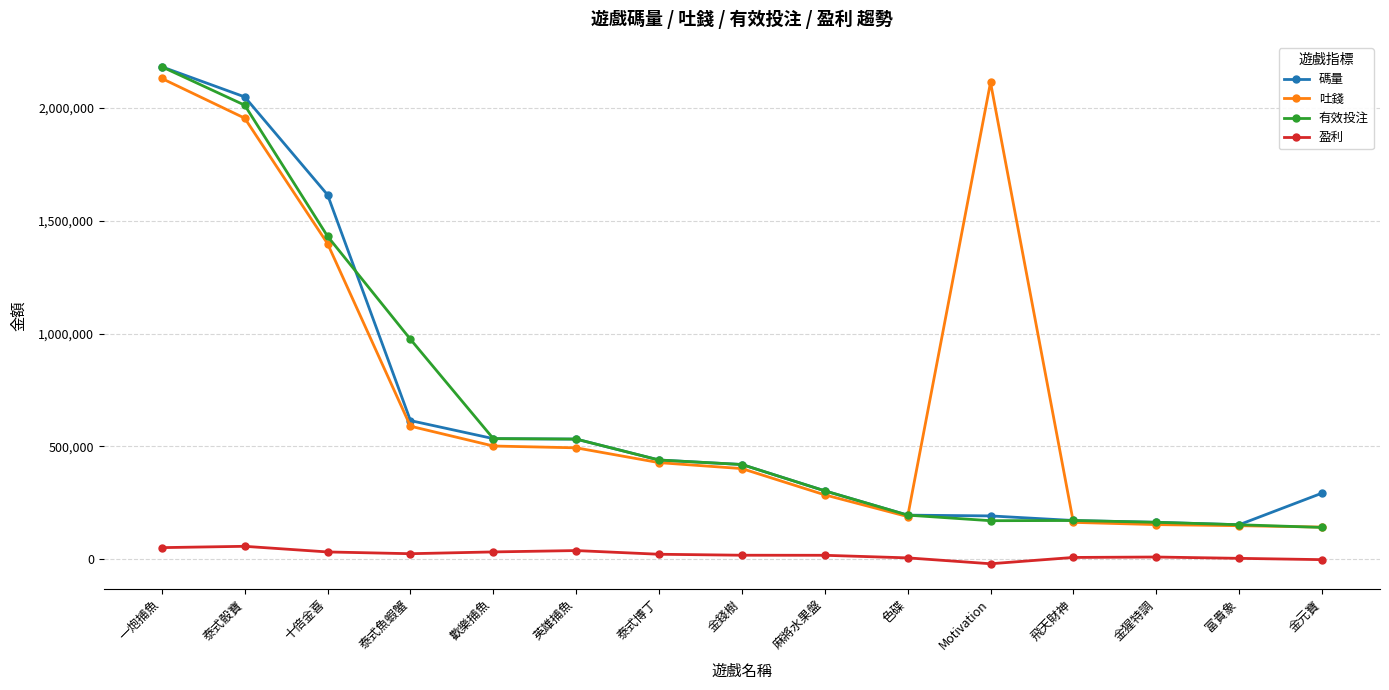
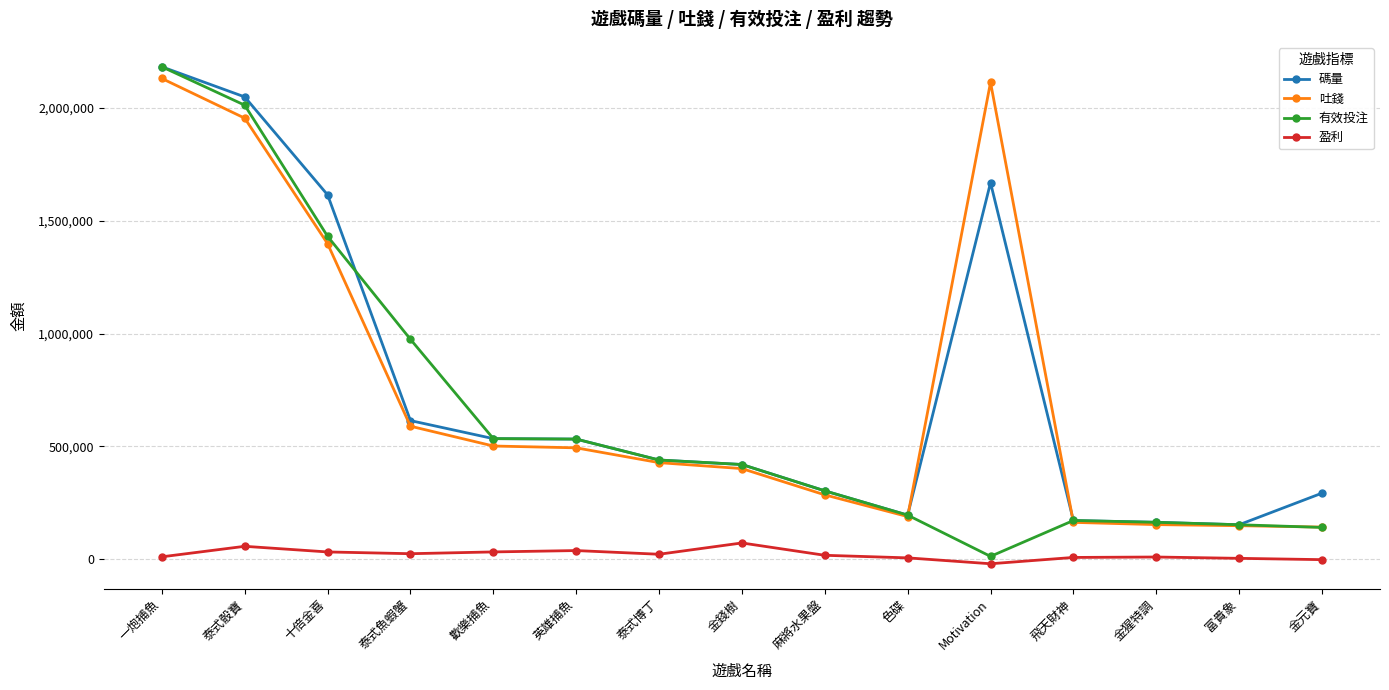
  {
    "碼量": {
      "泰式骰寶": "2,050,000",
      "十倍金喜": "1,610,000",
      "泰式魚蝦蟹": "610,000",
-     "Motivation": "190,000",
+     "Motivation": "1,670,000",
      "金元寶": "290,000"
    },
    "吐錢": {
      "一炮捕魚": "2,130,000",
      "泰式骰寶": "1,950,000",
      "十倍金喜": "1,400,000",
      "泰式魚蝦蟹": "590,000",
      "歡樂捕魚": "500,000",
      "英雄捕魚": "490,000",
      "泰式博丁": "430,000",
      "金錢樹": "400,000",
      "麻將水果盤": "290,000",
      "Motivation": "2,110,000"
    },
    "有效投注": {
      "泰式骰寶": "2,010,000",
      "十倍金喜": "1,430,000",
      "泰式魚蝦蟹": "970,000",
-     "Motivation": "170,000"
+     "Motivation": "10,000"
    },
    "盈利": {
-     "一炮捕魚": "50,000",
+     "一炮捕魚": "10,000",
      "泰式骰寶": "60,000",
      "十倍金喜": "30,000",
      "泰式魚蝦蟹": "20,000",
      "歡樂捕魚": "30,000",
      "英雄捕魚": "40,000",
      "泰式博丁": "20,000",
-     "金錢樹": "20,000",
+     "金錢樹": "70,000",
      "麻將水果盤": "20,000",
      "色碟": "10,000",
      "Motivation": "-20,000",
      "飛天財神": "10,000",
      "金猩特調": "10,000",
      "富貴象": "0",
      "金元寶": "0"
    }
  }
